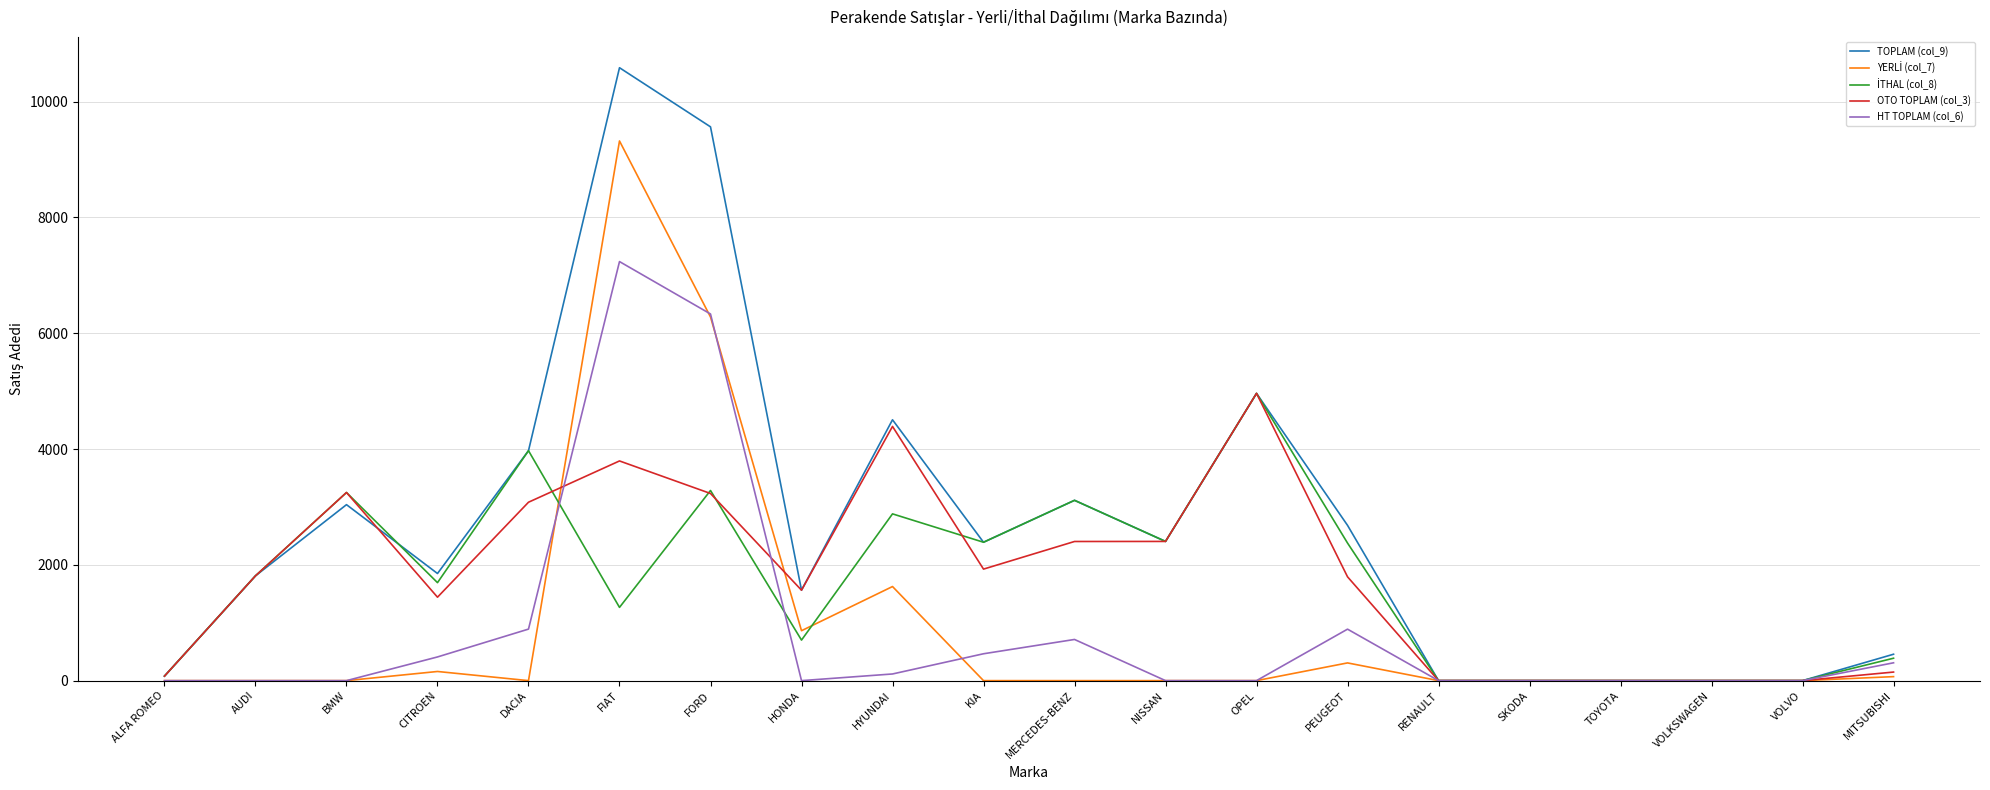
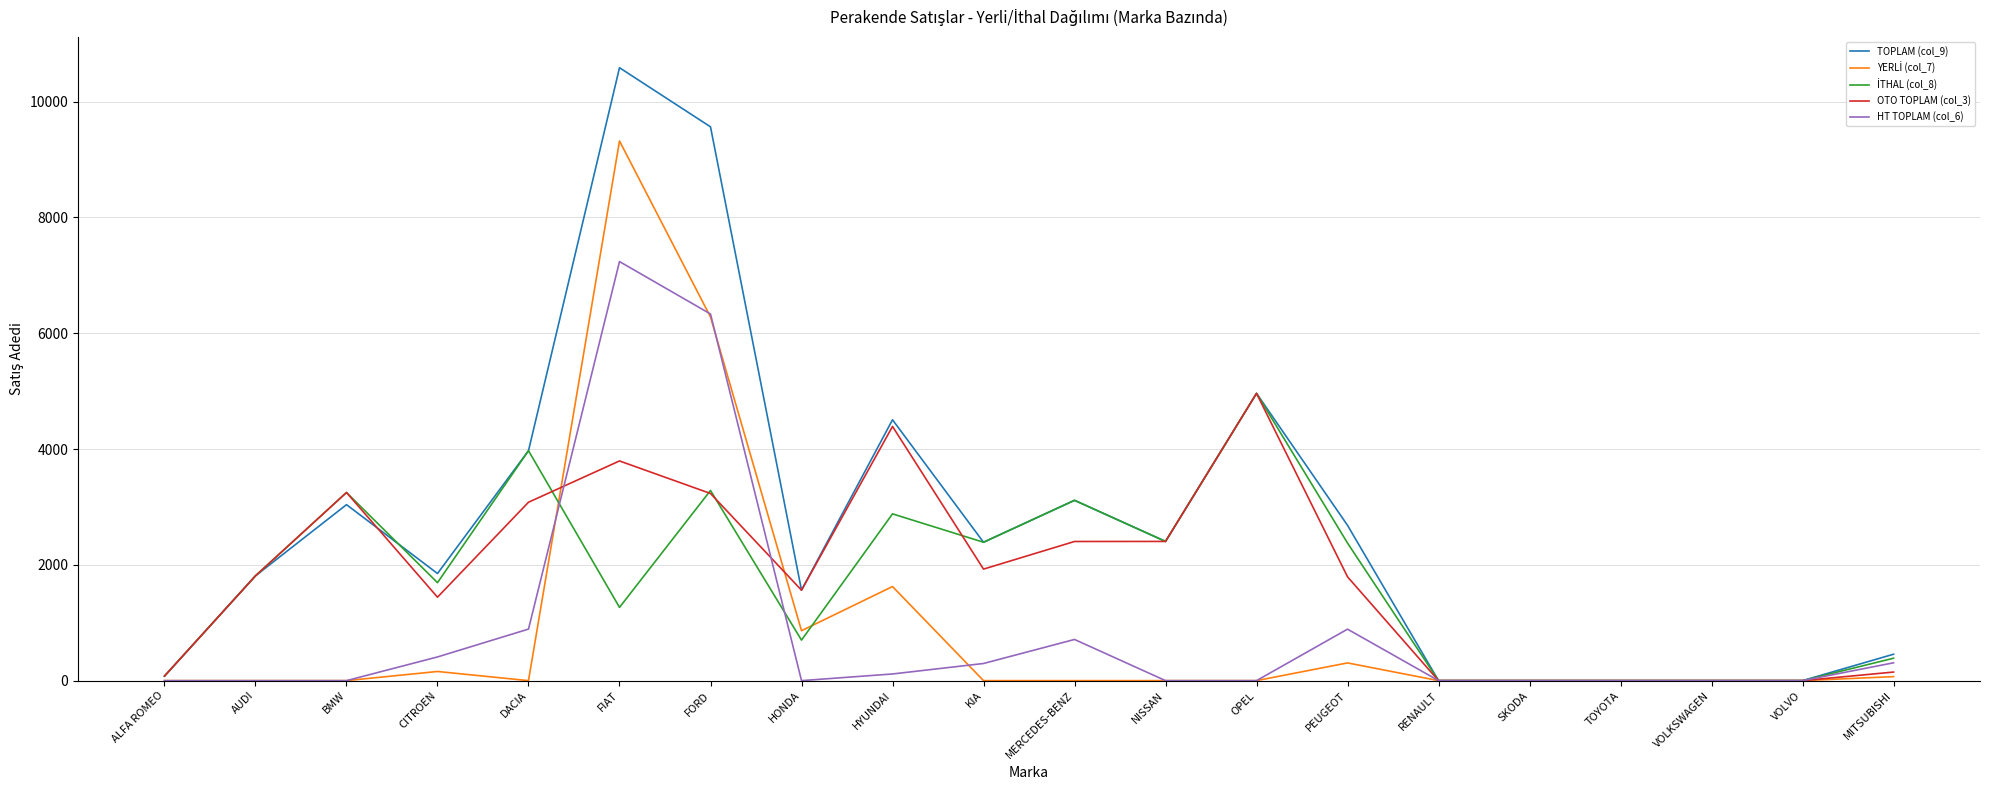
  {
    "TOPLAM (col_9)": {
      "BMW": 3000,
      "CITROEN": 1900,
      "FIAT": 10600,
      "FORD": 9600,
      "HYUNDAI": 4500,
      "PEUGEOT": 2700,
      "MITSUBISHI": 500
    },
    "YERLİ (col_7)": {
      "CITROEN": 200,
      "DACIA": 0,
      "FIAT": 9300,
      "FORD": 6300,
      "HONDA": 900,
      "HYUNDAI": 1600,
      "KIA": 0,
      "MERCEDES-BENZ": 0,
      "PEUGEOT": 300,
      "MITSUBISHI": 100
    },
    "İTHAL (col_8)": {
      "CITROEN": 1700,
      "FIAT": 1300,
      "FORD": 3300,
      "HONDA": 700,
      "HYUNDAI": 2900,
      "PEUGEOT": 2400,
      "MITSUBISHI": 400
    },
    "OTO TOPLAM (col_3)": {
      "CITROEN": 1400,
      "DACIA": 3100,
      "FIAT": 3800,
      "FORD": 3200,
      "HYUNDAI": 4400,
      "KIA": 1900,
      "MERCEDES-BENZ": 2400,
      "PEUGEOT": 1800,
      "MITSUBISHI": 100
    },
    "HT TOPLAM (col_6)": {
      "CITROEN": 400,
      "DACIA": 900,
      "FIAT": 7200,
      "FORD": 6300,
      "HONDA": 0,
      "HYUNDAI": 100,
-     "KIA": 500,
+     "KIA": 300,
      "MERCEDES-BENZ": 700,
      "PEUGEOT": 900,
      "MITSUBISHI": 300
    }
  }
